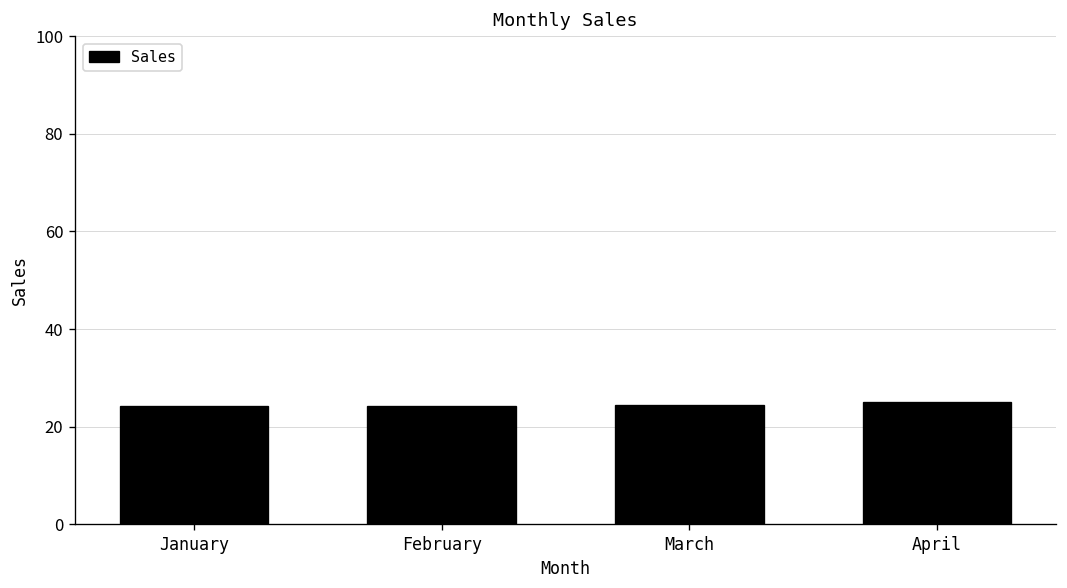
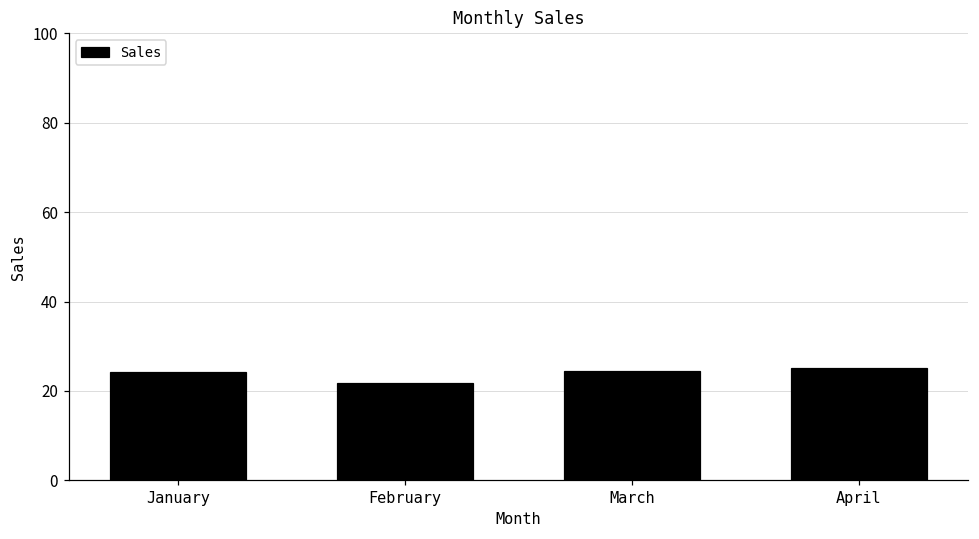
  {
    "January": 24,
-   "February": 24,
+   "February": 22,
    "March": 25,
    "April": 25
  }
